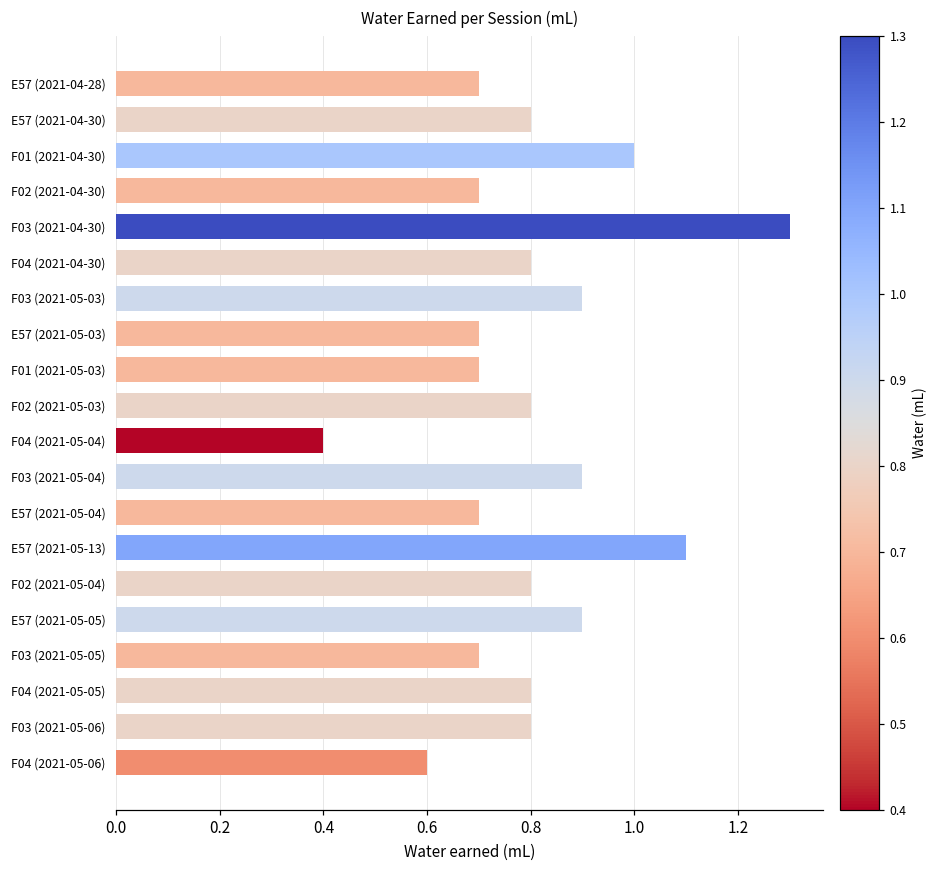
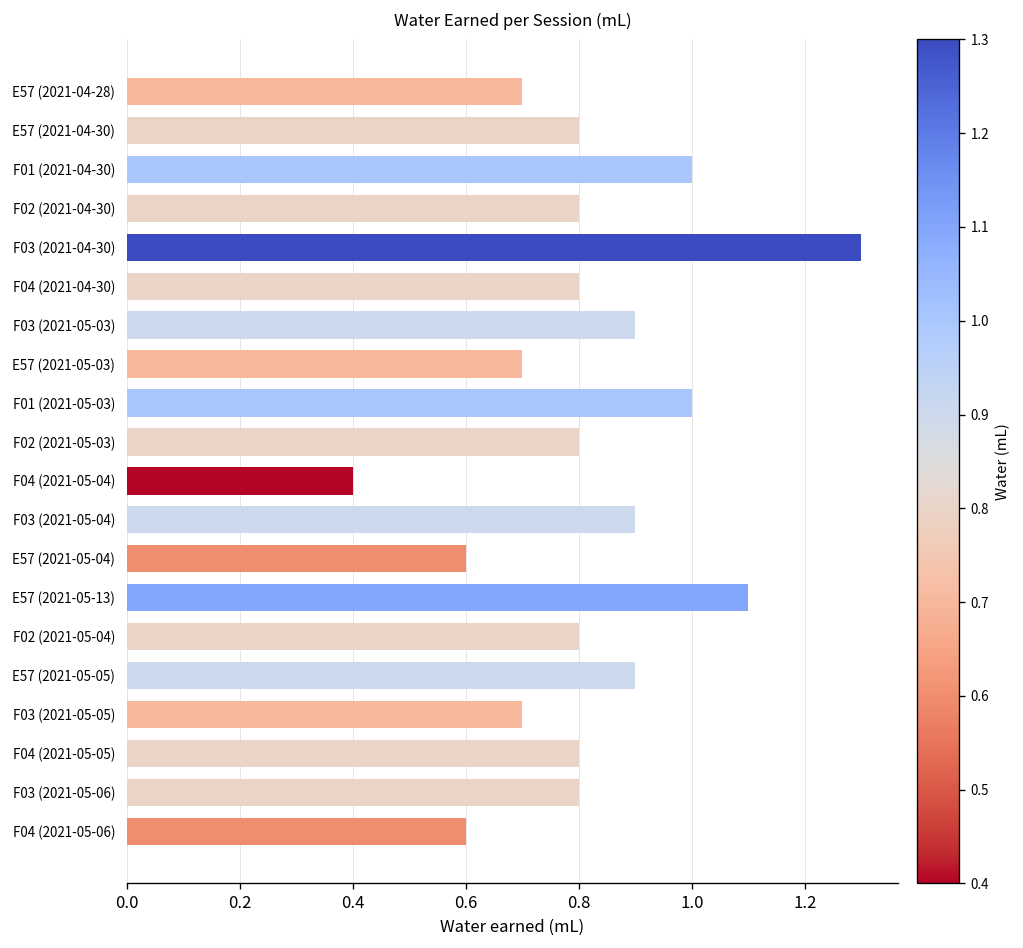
  {
    "E57 (2021-04-28)": 0.7,
    "E57 (2021-04-30)": 0.8,
    "F01 (2021-04-30)": 1.0,
-   "F02 (2021-04-30)": 0.7,
+   "F02 (2021-04-30)": 0.8,
    "F03 (2021-04-30)": 1.3,
    "F04 (2021-04-30)": 0.8,
    "F03 (2021-05-03)": 0.9,
    "E57 (2021-05-03)": 0.7,
-   "F01 (2021-05-03)": 0.7,
+   "F01 (2021-05-03)": 1.0,
    "F02 (2021-05-03)": 0.8,
    "F04 (2021-05-04)": 0.4,
    "F03 (2021-05-04)": 0.9,
-   "E57 (2021-05-04)": 0.7,
+   "E57 (2021-05-04)": 0.6,
    "E57 (2021-05-13)": 1.1,
    "F02 (2021-05-04)": 0.8,
    "E57 (2021-05-05)": 0.9,
    "F03 (2021-05-05)": 0.7,
    "F04 (2021-05-05)": 0.8,
    "F03 (2021-05-06)": 0.8,
    "F04 (2021-05-06)": 0.6
  }
